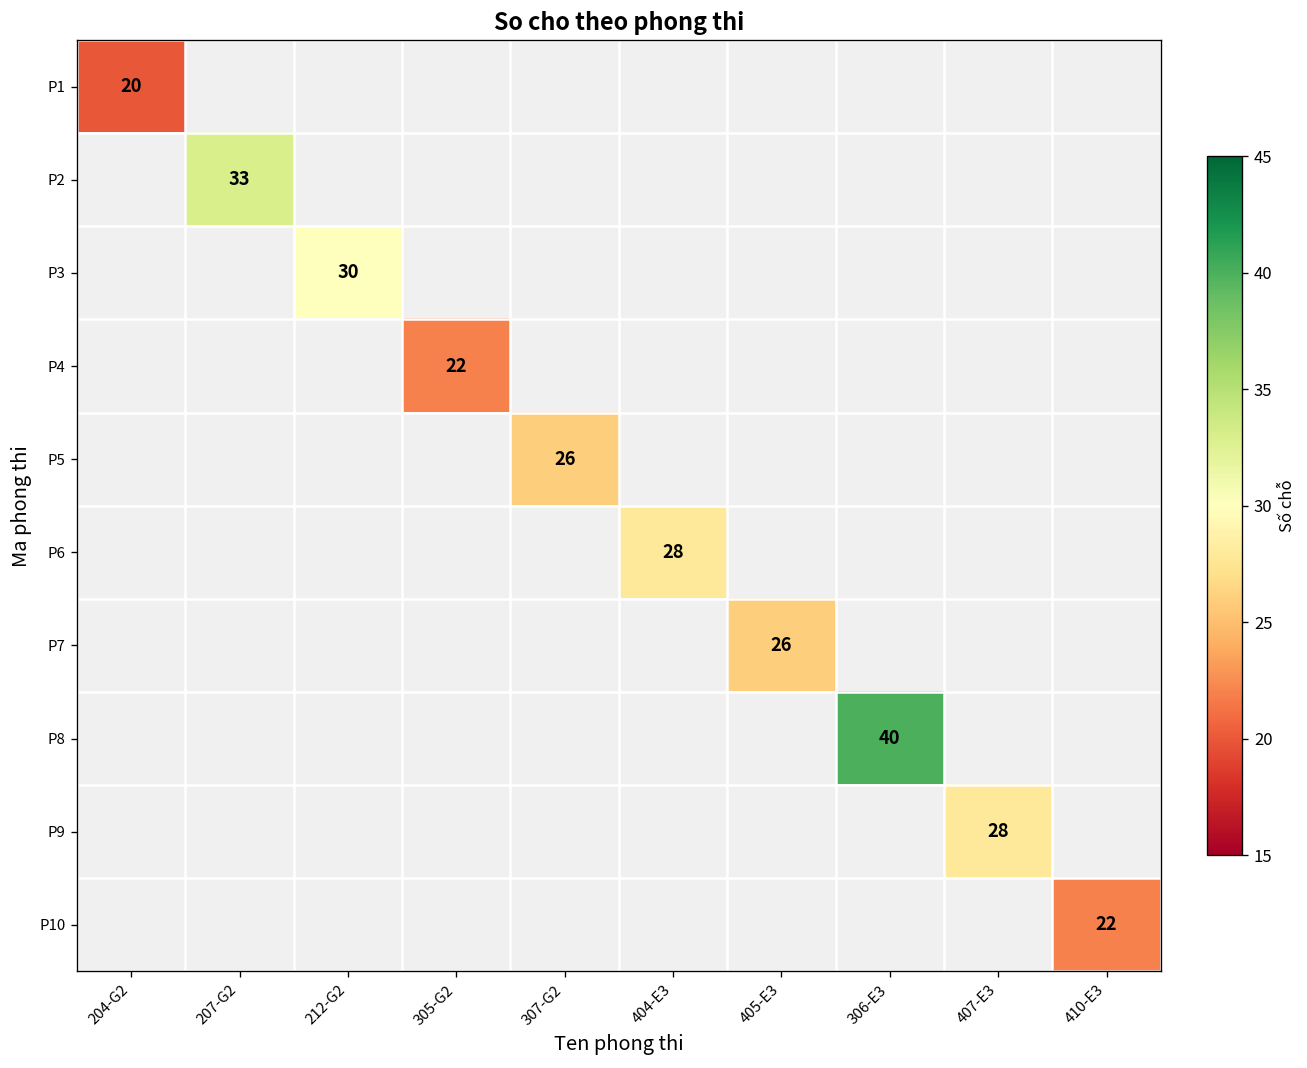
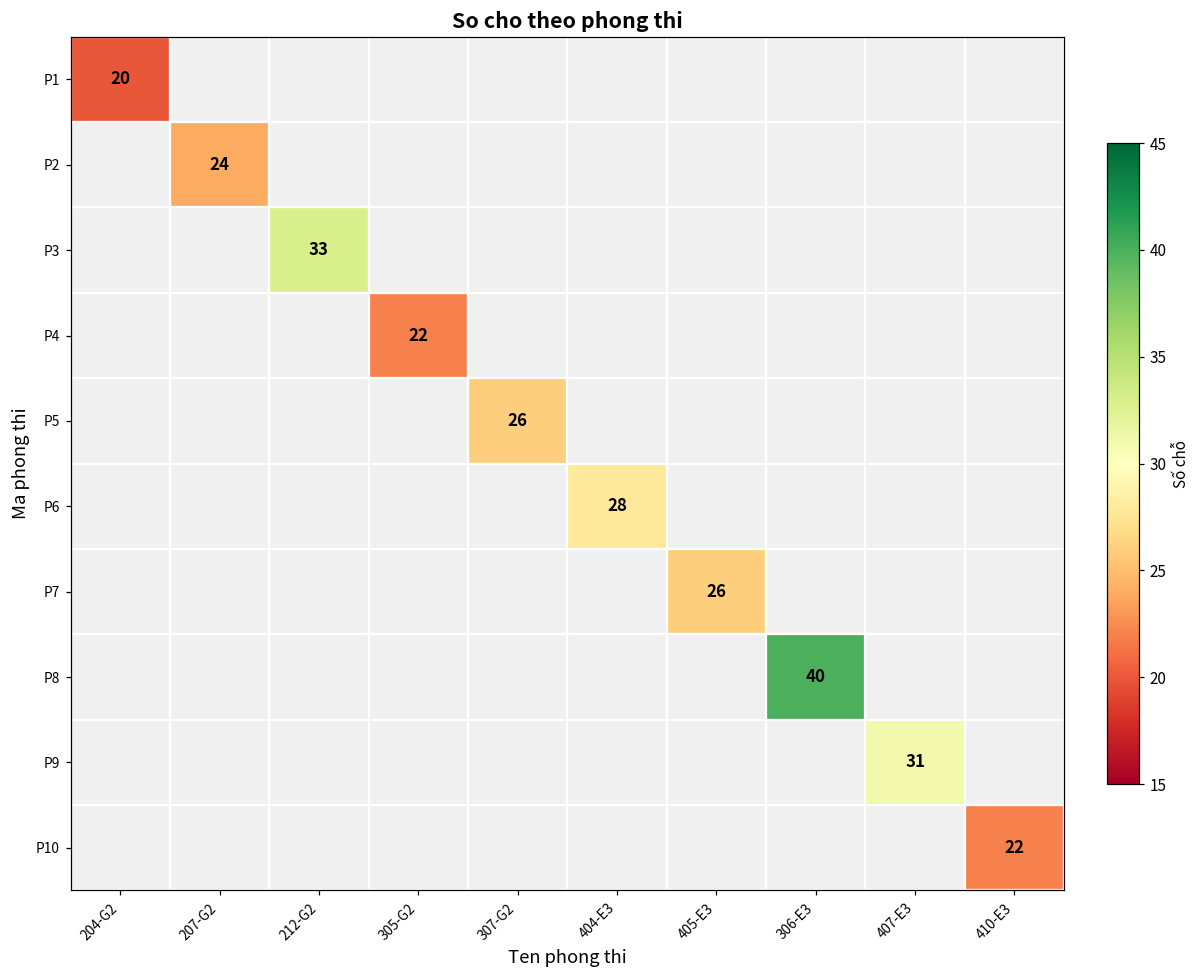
  {
    "P1": {
      "204-G2": 20
    },
    "P2": {
-     "207-G2": 33
+     "207-G2": 24
    },
    "P3": {
-     "212-G2": 30
+     "212-G2": 33
    },
    "P4": {
      "305-G2": 22
    },
    "P5": {
      "307-G2": 26
    },
    "P6": {
      "404-E3": 28
    },
    "P7": {
      "405-E3": 26
    },
    "P8": {
      "306-E3": 40
    },
    "P9": {
-     "407-E3": 28
+     "407-E3": 31
    },
    "P10": {
      "410-E3": 22
    }
  }
